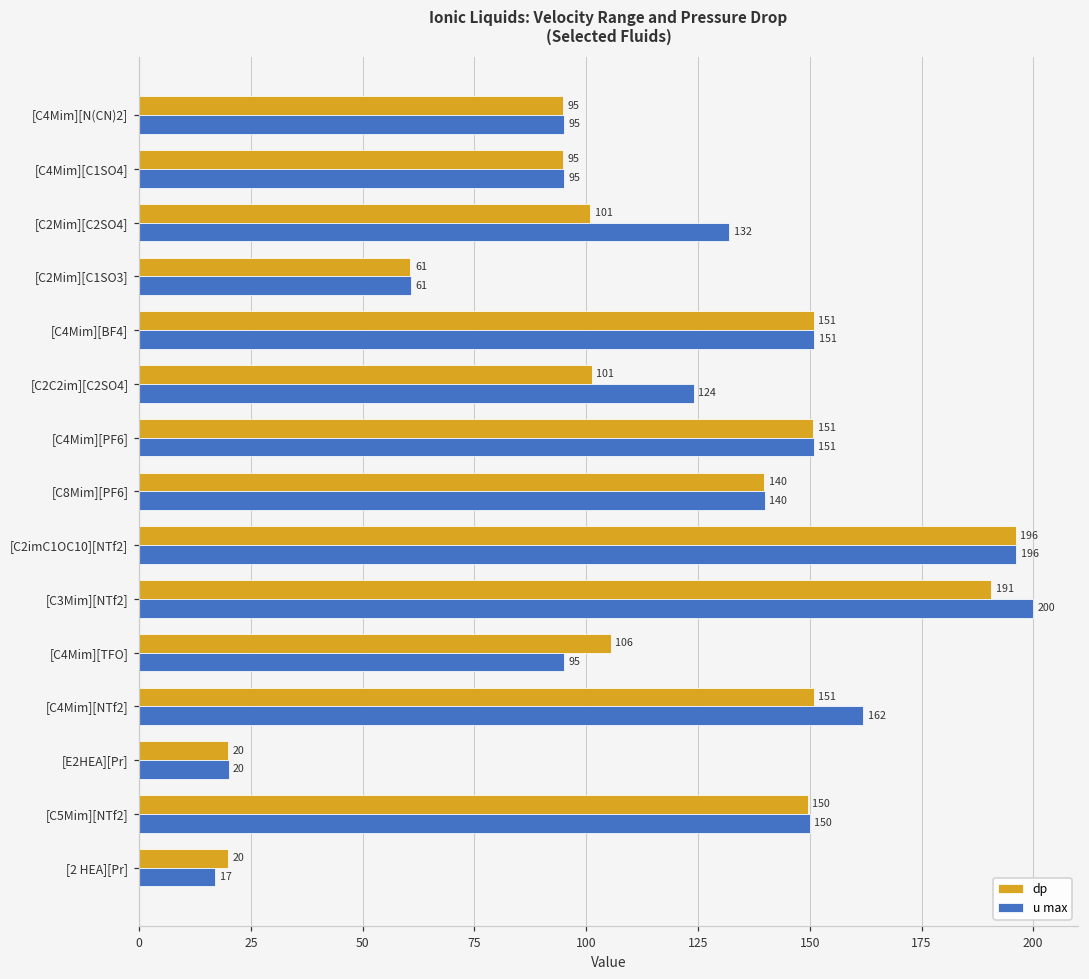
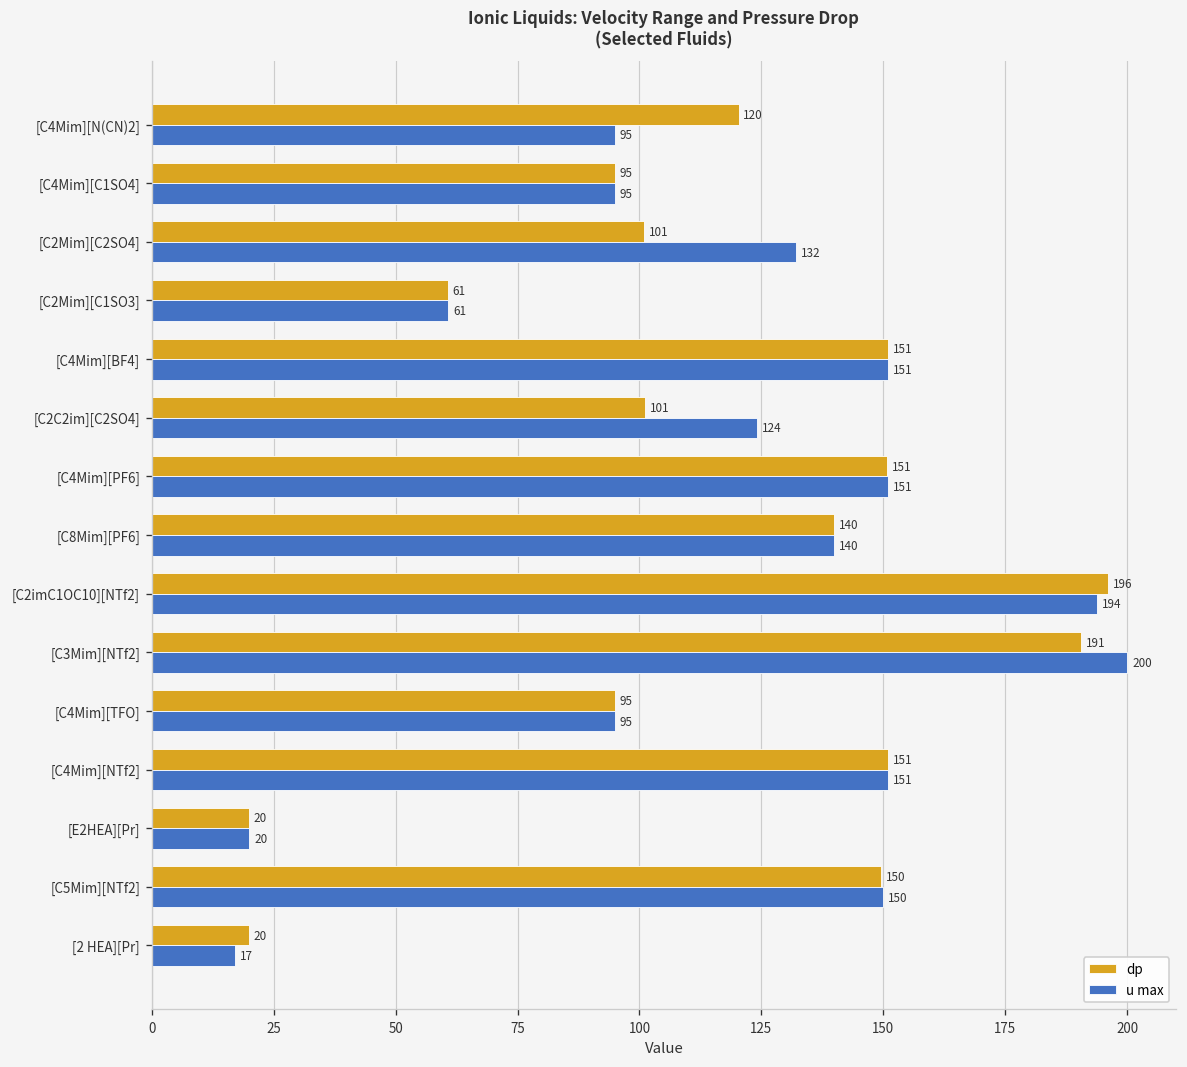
  {
    "dp": {
-     "[C4Mim][N(CN)2]": 95,
+     "[C4Mim][N(CN)2]": 120,
      "[C4Mim][C1SO4]": 95,
      "[C2Mim][C2SO4]": 101,
      "[C2Mim][C1SO3]": 61,
      "[C4Mim][BF4]": 151,
      "[C2C2im][C2SO4]": 101,
      "[C4Mim][PF6]": 151,
      "[C8Mim][PF6]": 140,
      "[C2imC1OC10][NTf2]": 196,
      "[C3Mim][NTf2]": 191,
-     "[C4Mim][TFO]": 106,
+     "[C4Mim][TFO]": 95,
      "[C4Mim][NTf2]": 151,
      "[E2HEA][Pr]": 20,
      "[C5Mim][NTf2]": 150,
      "[2 HEA][Pr]": 20
    },
    "u max": {
      "[C4Mim][N(CN)2]": 95,
      "[C4Mim][C1SO4]": 95,
      "[C2Mim][C2SO4]": 132,
      "[C2Mim][C1SO3]": 61,
      "[C4Mim][BF4]": 151,
      "[C2C2im][C2SO4]": 124,
      "[C4Mim][PF6]": 151,
      "[C8Mim][PF6]": 140,
-     "[C2imC1OC10][NTf2]": 196,
+     "[C2imC1OC10][NTf2]": 194,
      "[C3Mim][NTf2]": 200,
      "[C4Mim][TFO]": 95,
-     "[C4Mim][NTf2]": 162,
+     "[C4Mim][NTf2]": 151,
      "[E2HEA][Pr]": 20,
      "[C5Mim][NTf2]": 150,
      "[2 HEA][Pr]": 17
    }
  }
